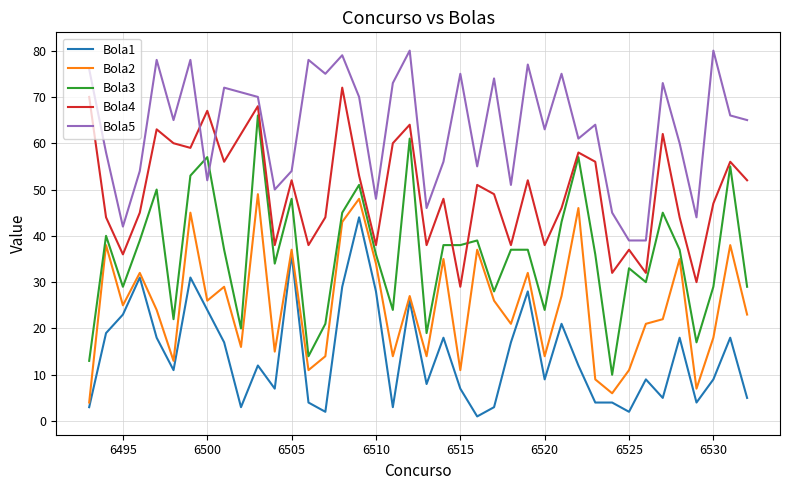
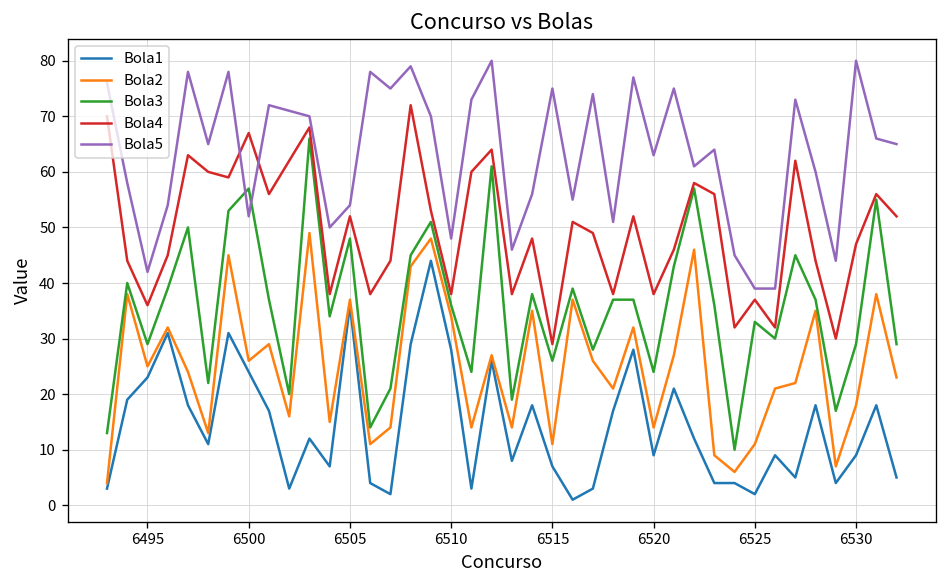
  {
    "Bola1": {
      "6495": 23,
      "6500": 24,
      "6505": 36,
      "6510": 28,
      "6515": 7,
      "6520": 9,
      "6525": 2,
      "6530": 9
    },
    "Bola2": {
      "6495": 25,
      "6500": 26,
      "6505": 37,
      "6510": 34,
      "6515": 11,
      "6520": 14,
      "6525": 11,
      "6530": 18
    },
    "Bola3": {
      "6495": 29,
      "6500": 57,
      "6505": 48,
      "6510": 36,
-     "6515": 38,
+     "6515": 26,
      "6520": 24,
      "6525": 33,
      "6530": 29
    },
    "Bola4": {
      "6495": 36,
      "6500": 67,
      "6505": 52,
      "6510": 38,
      "6515": 29,
      "6520": 38,
      "6525": 37,
      "6530": 47
    },
    "Bola5": {
      "6495": 42,
      "6500": 52,
      "6505": 54,
      "6510": 48,
      "6515": 75,
      "6520": 63,
      "6525": 39,
      "6530": 80
    }
  }
